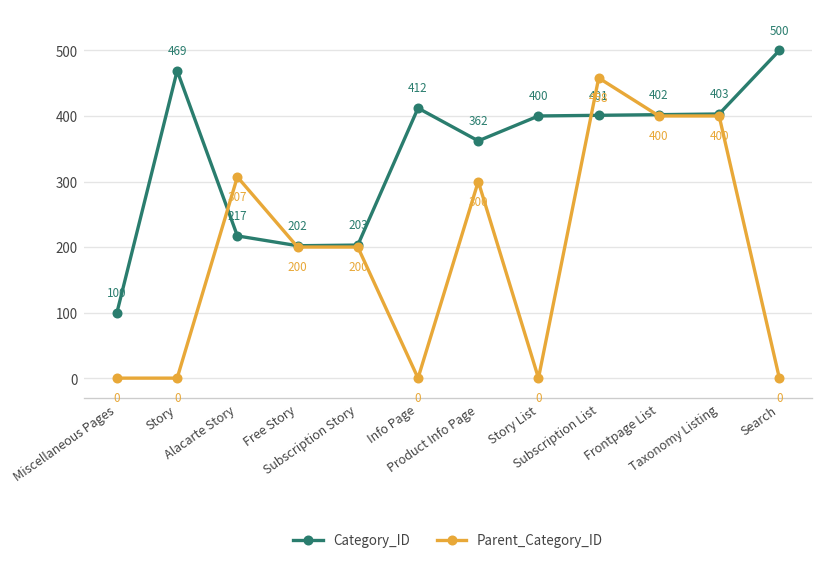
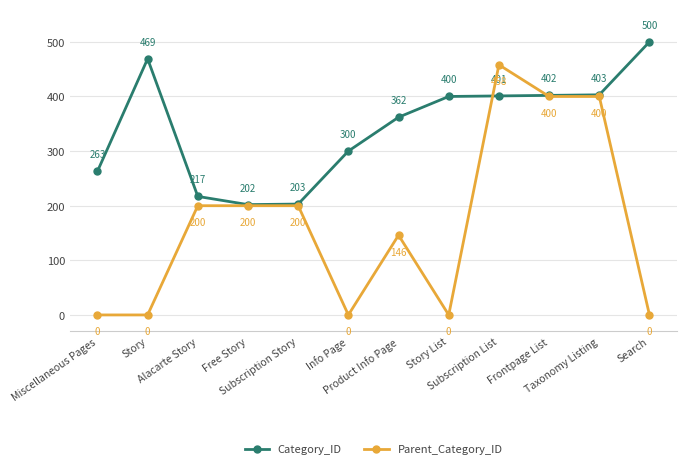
  {
    "Category_ID": {
-     "Miscellaneous Pages": 100,
+     "Miscellaneous Pages": 263,
      "Story": 469,
      "Alacarte Story": 217,
-     "Info Page": 412,
+     "Info Page": 300,
      "Product Info Page": 362,
      "Story List": 400,
      "Search": 500
    },
    "Parent_Category_ID": {
      "Miscellaneous Pages": 0,
      "Story": 0,
-     "Alacarte Story": 307,
+     "Alacarte Story": 200,
      "Info Page": 0,
-     "Product Info Page": 300,
+     "Product Info Page": 146,
      "Story List": 0,
      "Search": 0
    }
  }
